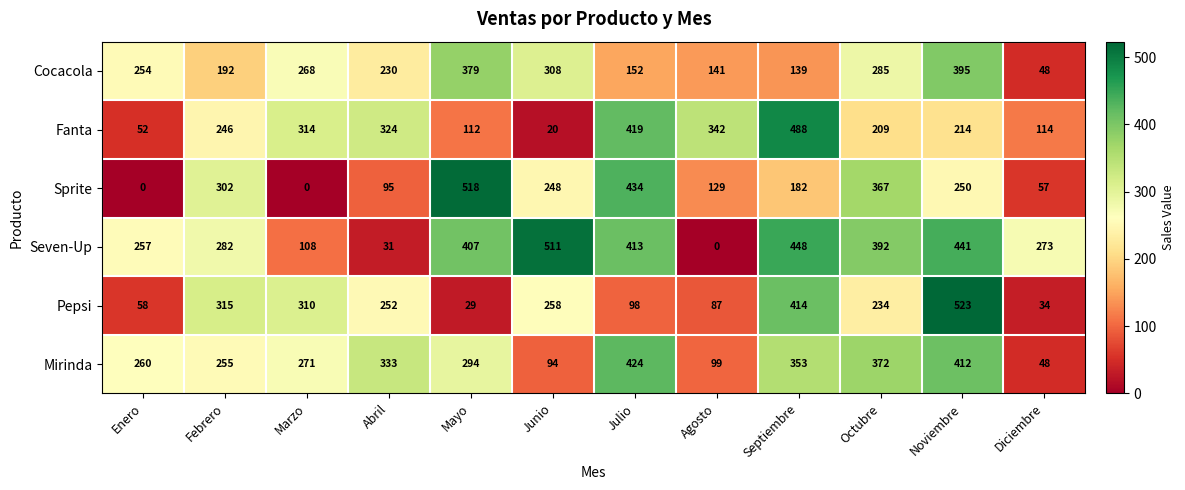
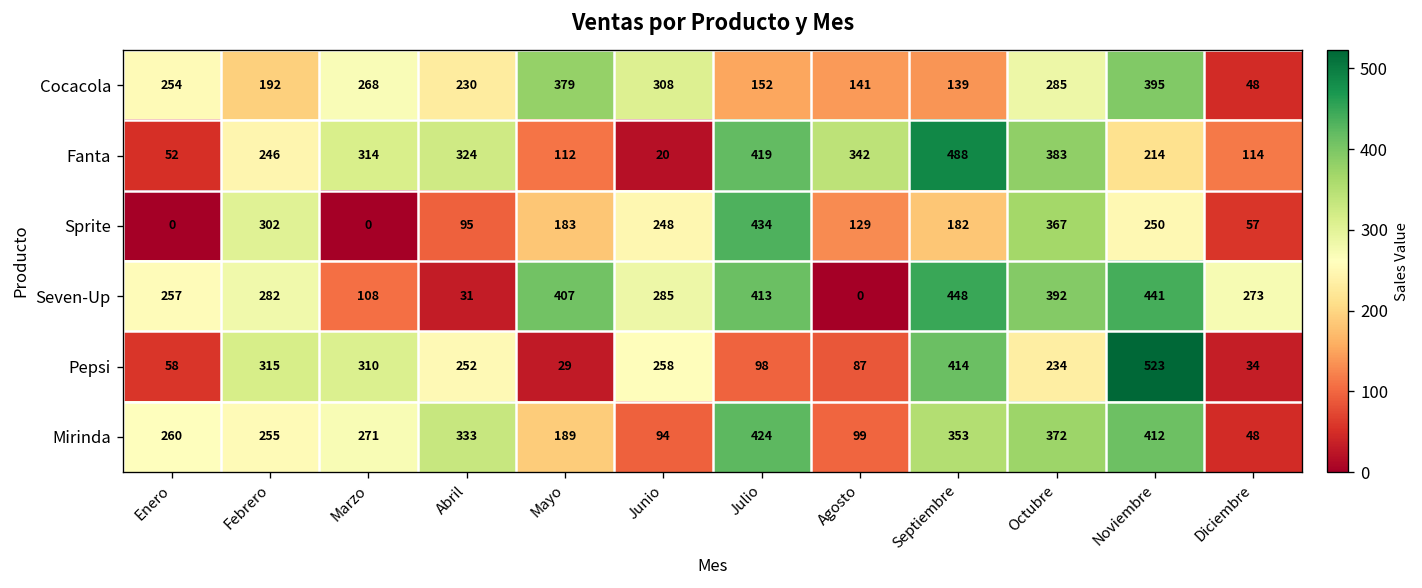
  {
    "Cocacola": {
      "Enero": 254,
      "Febrero": 192,
      "Marzo": 268,
      "Abril": 230,
      "Mayo": 379,
      "Junio": 308,
      "Julio": 152,
      "Agosto": 141,
      "Septiembre": 139,
      "Octubre": 285,
      "Noviembre": 395,
      "Diciembre": 48
    },
    "Fanta": {
      "Enero": 52,
      "Febrero": 246,
      "Marzo": 314,
      "Abril": 324,
      "Mayo": 112,
      "Junio": 20,
      "Julio": 419,
      "Agosto": 342,
      "Septiembre": 488,
-     "Octubre": 209,
+     "Octubre": 383,
      "Noviembre": 214,
      "Diciembre": 114
    },
    "Sprite": {
      "Enero": 0,
      "Febrero": 302,
      "Marzo": 0,
      "Abril": 95,
-     "Mayo": 518,
+     "Mayo": 183,
      "Junio": 248,
      "Julio": 434,
      "Agosto": 129,
      "Septiembre": 182,
      "Octubre": 367,
      "Noviembre": 250,
      "Diciembre": 57
    },
    "Seven-Up": {
      "Enero": 257,
      "Febrero": 282,
      "Marzo": 108,
      "Abril": 31,
      "Mayo": 407,
-     "Junio": 511,
+     "Junio": 285,
      "Julio": 413,
      "Agosto": 0,
      "Septiembre": 448,
      "Octubre": 392,
      "Noviembre": 441,
      "Diciembre": 273
    },
    "Pepsi": {
      "Enero": 58,
      "Febrero": 315,
      "Marzo": 310,
      "Abril": 252,
      "Mayo": 29,
      "Junio": 258,
      "Julio": 98,
      "Agosto": 87,
      "Septiembre": 414,
      "Octubre": 234,
      "Noviembre": 523,
      "Diciembre": 34
    },
    "Mirinda": {
      "Enero": 260,
      "Febrero": 255,
      "Marzo": 271,
      "Abril": 333,
-     "Mayo": 294,
+     "Mayo": 189,
      "Junio": 94,
      "Julio": 424,
      "Agosto": 99,
      "Septiembre": 353,
      "Octubre": 372,
      "Noviembre": 412,
      "Diciembre": 48
    }
  }
